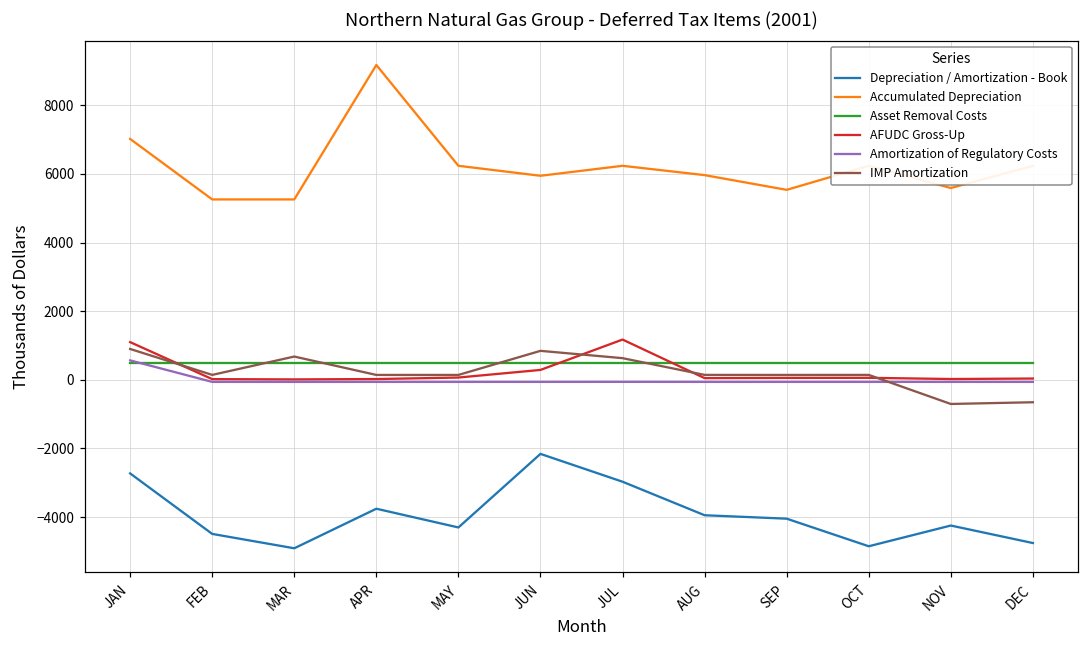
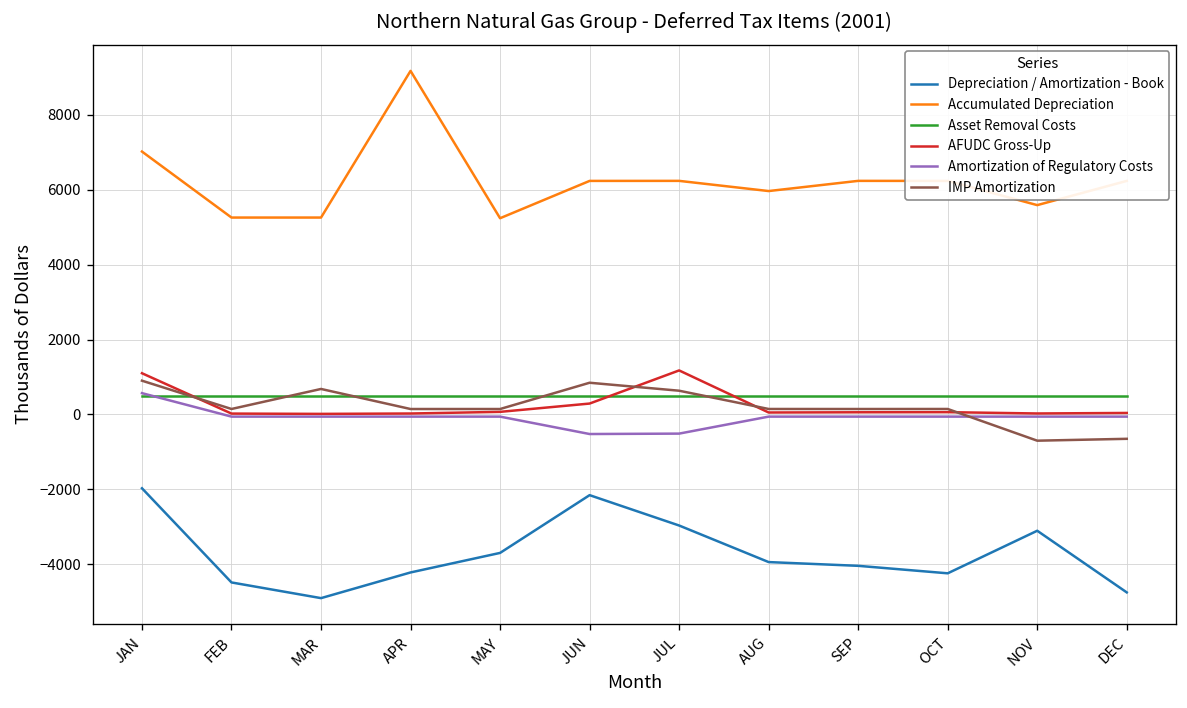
  {
    "Depreciation / Amortization - Book": {
-     "JAN": -2700,
+     "JAN": -2000,
      "FEB": -4500,
      "MAR": -4900,
-     "APR": -3800,
-     "MAY": -4300,
+     "APR": -4200,
+     "MAY": -3700,
      "JUN": -2200,
      "JUL": -3000,
      "AUG": -3900,
      "SEP": -4000,
-     "OCT": -4900,
-     "NOV": -4200,
+     "OCT": -4200,
+     "NOV": -3100,
      "DEC": -4800
    },
    "Accumulated Depreciation": {
      "JAN": 7000,
      "FEB": 5300,
      "MAR": 5300,
      "APR": 9200,
-     "MAY": 6200,
-     "JUN": 5900,
+     "MAY": 5200,
+     "JUN": 6200,
      "JUL": 6200,
      "AUG": 6000,
-     "SEP": 5500,
+     "SEP": 6200,
      "NOV": 5600
    },
    "Asset Removal Costs": {
      "FEB": 500,
      "MAR": 500,
      "APR": 500,
      "MAY": 500,
      "JUN": 500,
      "JUL": 500,
      "AUG": 500,
      "SEP": 500,
      "OCT": 500,
      "NOV": 500,
      "DEC": 500
    },
    "AFUDC Gross-Up": {
      "JAN": 1100,
      "APR": 0,
      "JUN": 300,
      "JUL": 1200,
      "AUG": 100,
      "SEP": 100,
      "OCT": 100,
      "NOV": 0,
      "DEC": 0
    },
    "Amortization of Regulatory Costs": {
      "APR": -100,
      "MAY": -100,
-     "JUN": -100,
-     "JUL": -100,
+     "JUN": -500,
+     "JUL": -500,
      "AUG": -100,
      "SEP": -100,
      "OCT": -100,
      "NOV": -100,
      "DEC": -100
    },
    "IMP Amortization": {
      "JAN": 900,
      "FEB": 100,
      "MAR": 700,
      "APR": 100,
      "JUN": 800,
      "JUL": 600,
      "AUG": 100,
      "SEP": 100,
      "OCT": 100,
      "NOV": -700,
      "DEC": -700
    }
  }
